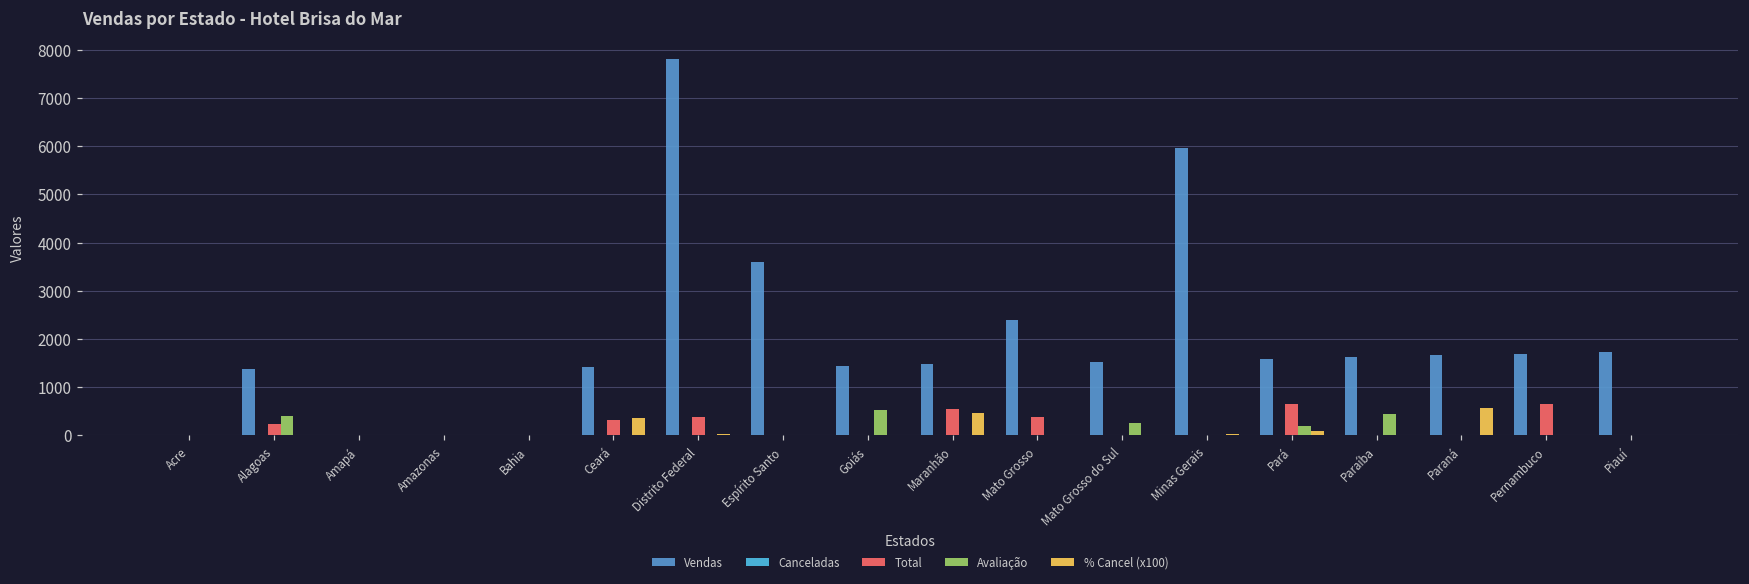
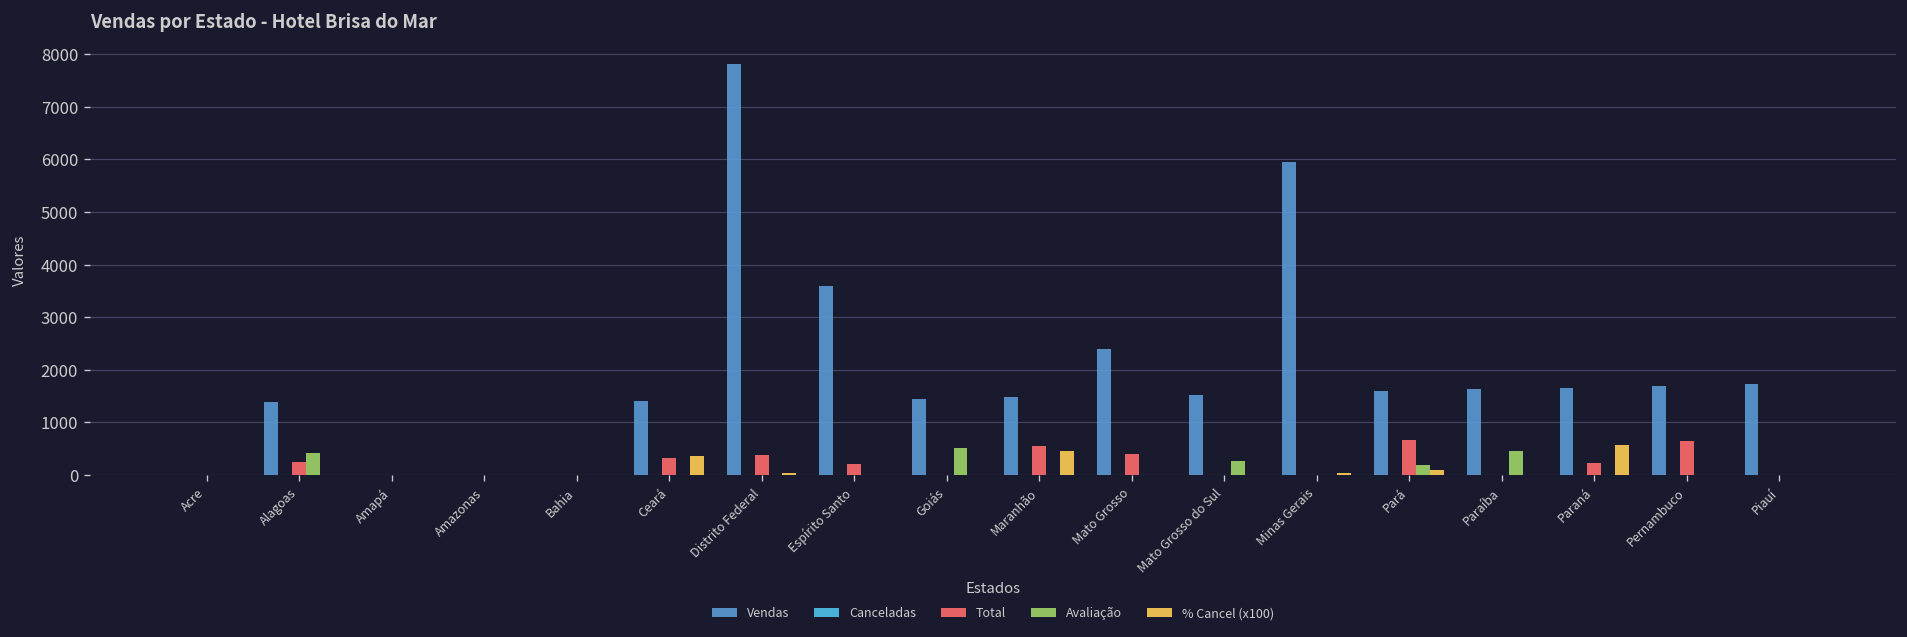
  {
    "Total": {
      "Acre": 0,
      "Alagoas": 200,
      "Amapá": 0,
      "Amazonas": 0,
      "Bahia": 0,
      "Ceará": 300,
      "Distrito Federal": 400,
-     "Espírito Santo": 0,
+     "Espírito Santo": 200,
      "Maranhão": 500,
      "Mato Grosso": 400,
      "Pará": 700,
-     "Paraná": 0,
+     "Paraná": 200,
      "Pernambuco": 700
    },
    "Avaliação": {
      "Acre": 0,
      "Alagoas": 400,
      "Amapá": 0,
      "Amazonas": 0,
      "Bahia": 0,
      "Goiás": 500,
      "Mato Grosso do Sul": 300,
      "Pará": 200,
      "Paraíba": 500
    },
    "% Cancel (x100)": {
      "Acre": 0,
      "Alagoas": 0,
      "Amapá": 0,
      "Amazonas": 0,
      "Bahia": 0,
      "Ceará": 400,
      "Espírito Santo": 0,
      "Goiás": 0,
      "Maranhão": 500,
      "Mato Grosso": 0,
      "Mato Grosso do Sul": 0,
      "Pará": 100,
      "Paraíba": 0,
      "Paraná": 600,
      "Pernambuco": 0,
      "Piauí": 0
    }
  }
